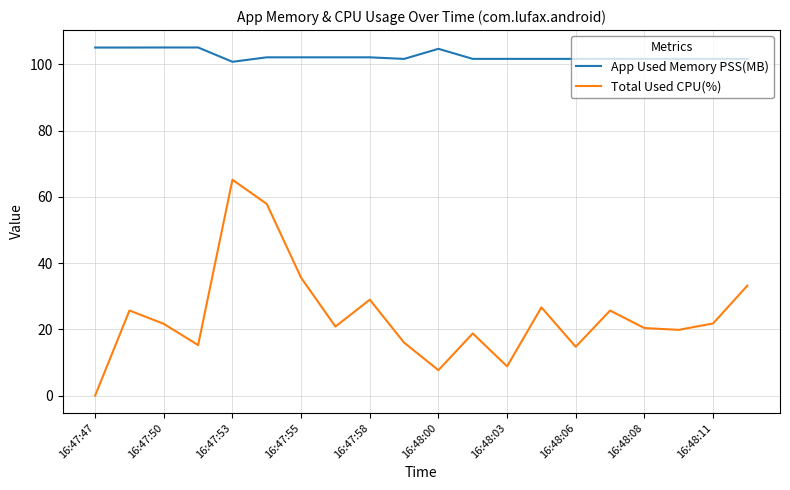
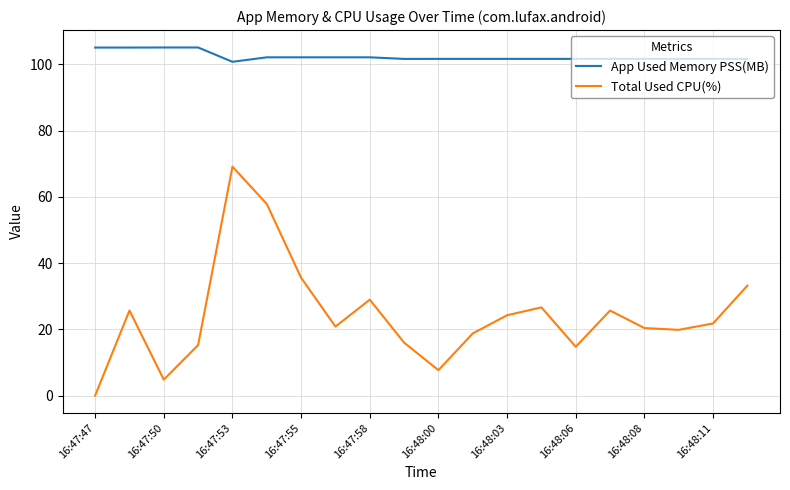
  {
    "App Used Memory PSS(MB)": {
      "16:47:47": 105,
      "16:47:50": 105,
      "16:47:53": 101,
      "16:47:55": 102,
      "16:47:58": 102,
-     "16:48:00": 105,
+     "16:48:00": 102,
      "16:48:03": 102
    },
    "Total Used CPU(%)": {
      "16:47:47": 0,
-     "16:47:50": 22,
-     "16:47:53": 65,
+     "16:47:50": 5,
+     "16:47:53": 69,
      "16:47:55": 36,
      "16:47:58": 29,
      "16:48:00": 8,
-     "16:48:03": 9,
+     "16:48:03": 24,
      "16:48:06": 15,
      "16:48:08": 20,
      "16:48:11": 22
    }
  }
